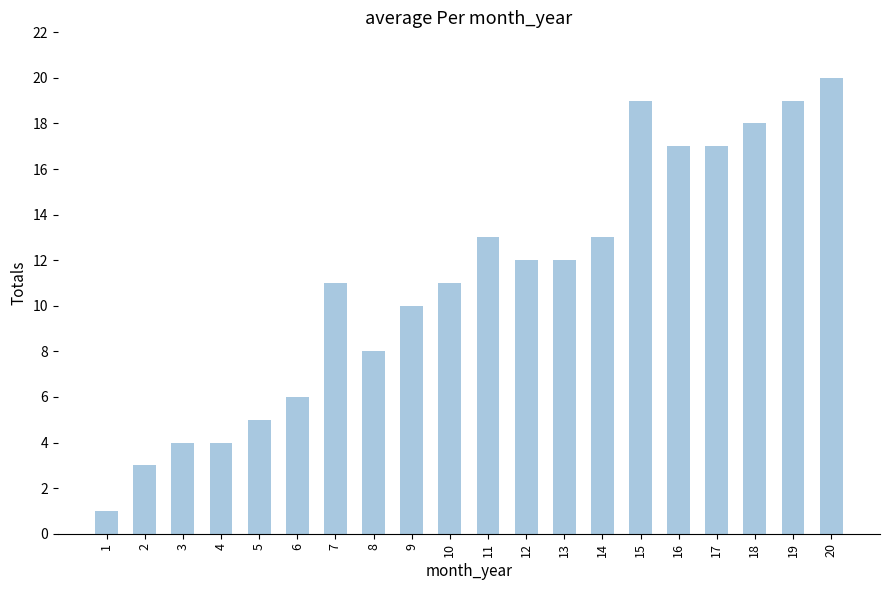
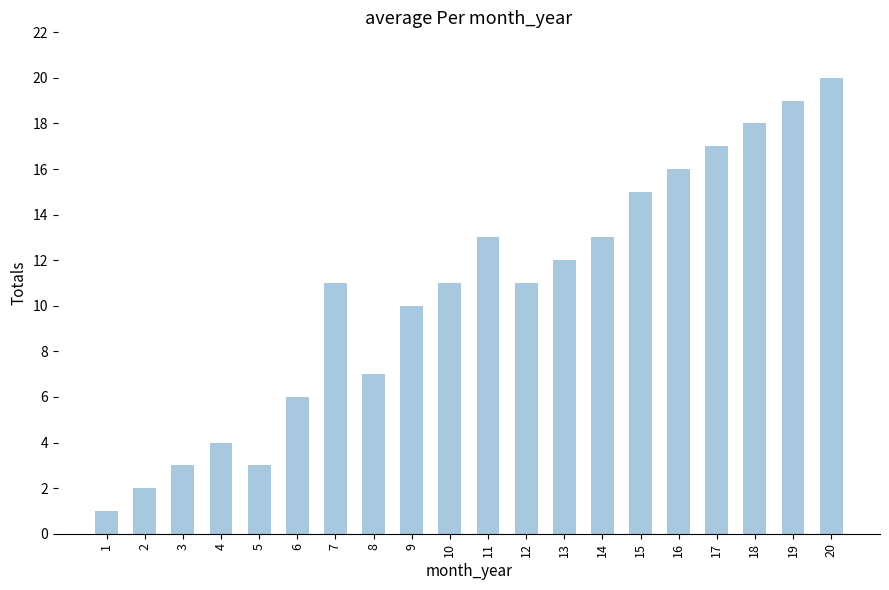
  {
    "1": 1,
-   "2": 3,
-   "3": 4,
+   "2": 2,
+   "3": 3,
    "4": 4,
-   "5": 5,
+   "5": 3,
    "6": 6,
    "7": 11,
-   "8": 8,
+   "8": 7,
    "9": 10,
    "10": 11,
    "11": 13,
-   "12": 12,
+   "12": 11,
    "13": 12,
    "14": 13,
-   "15": 19,
-   "16": 17,
+   "15": 15,
+   "16": 16,
    "17": 17,
    "18": 18,
    "19": 19,
    "20": 20
  }
